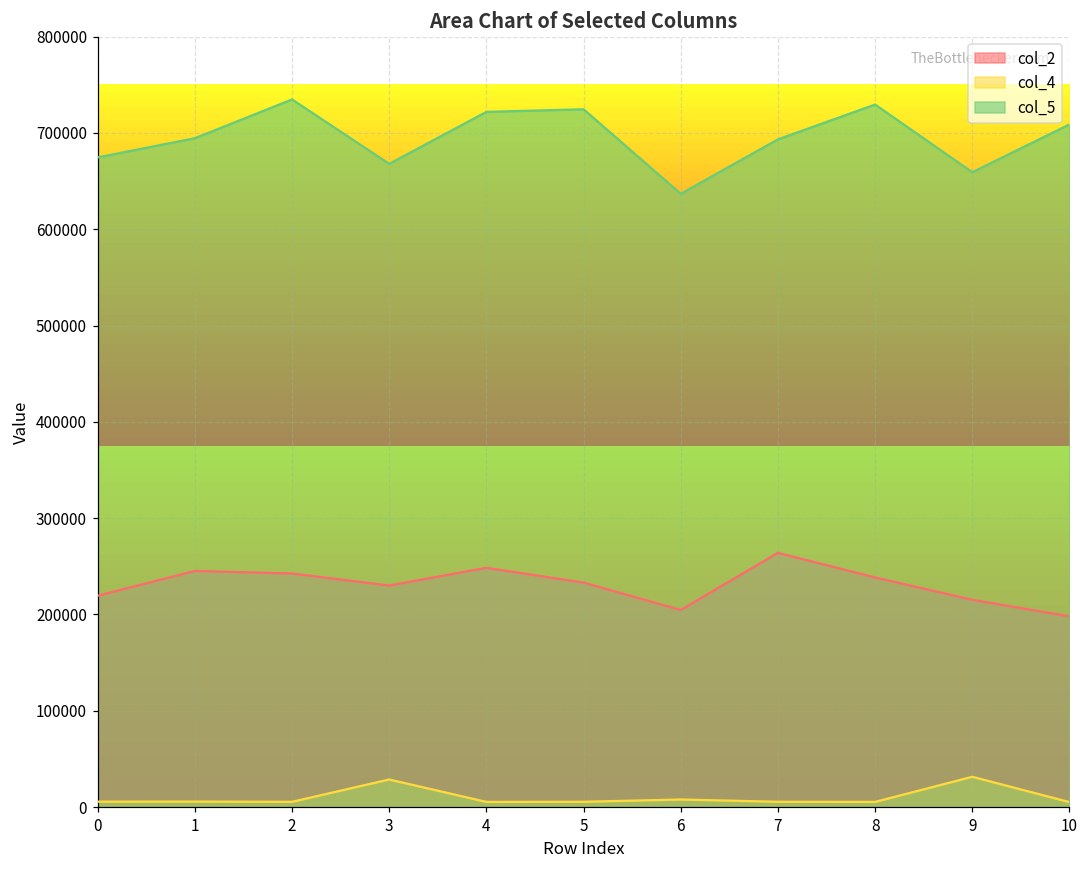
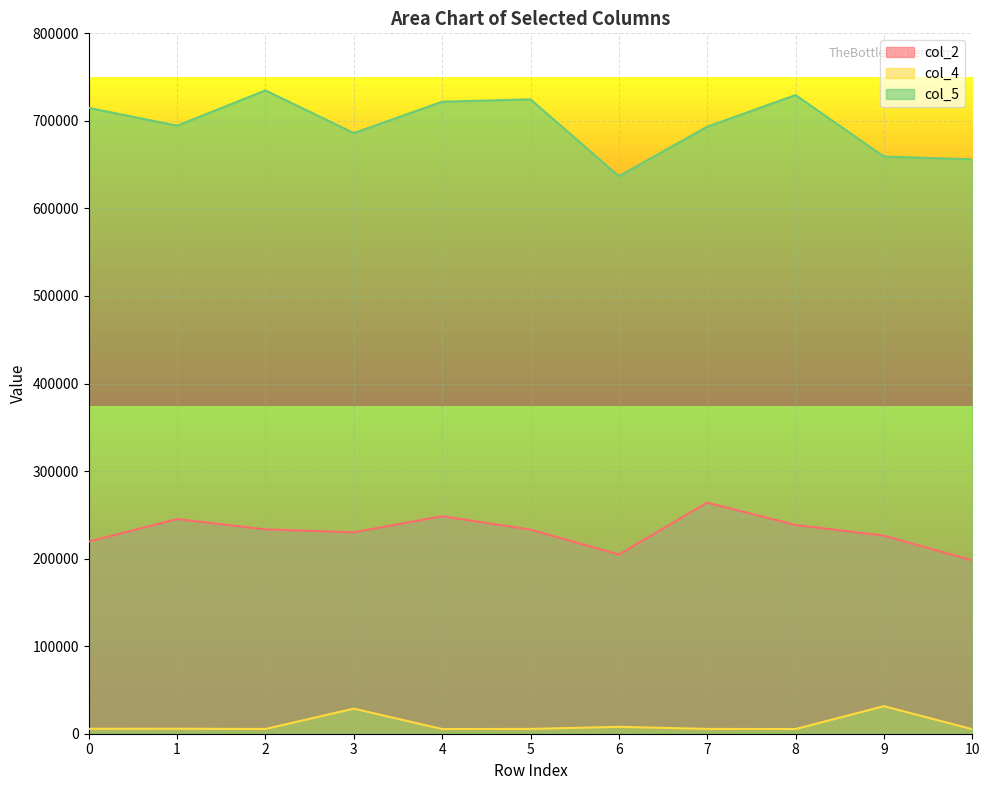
  {
    "col_2": {
      "0": 220000,
      "1": 250000,
-     "2": 240000,
+     "2": 230000,
      "3": 230000,
      "4": 250000,
      "5": 230000,
      "6": 200000,
      "7": 260000,
      "8": 240000,
-     "9": 220000,
+     "9": 230000,
      "10": 200000
    },
    "col_4": {
      "0": 10000,
      "1": 10000,
      "2": 10000,
      "3": 30000,
      "4": 10000,
      "5": 10000,
      "6": 10000,
      "7": 10000,
      "8": 10000,
      "9": 30000,
      "10": 10000
    },
    "col_5": {
-     "0": 670000,
+     "0": 710000,
      "1": 690000,
      "2": 730000,
-     "3": 670000,
+     "3": 690000,
      "4": 720000,
      "5": 720000,
      "6": 640000,
      "7": 690000,
      "8": 730000,
      "9": 660000,
-     "10": 710000
+     "10": 660000
    }
  }
